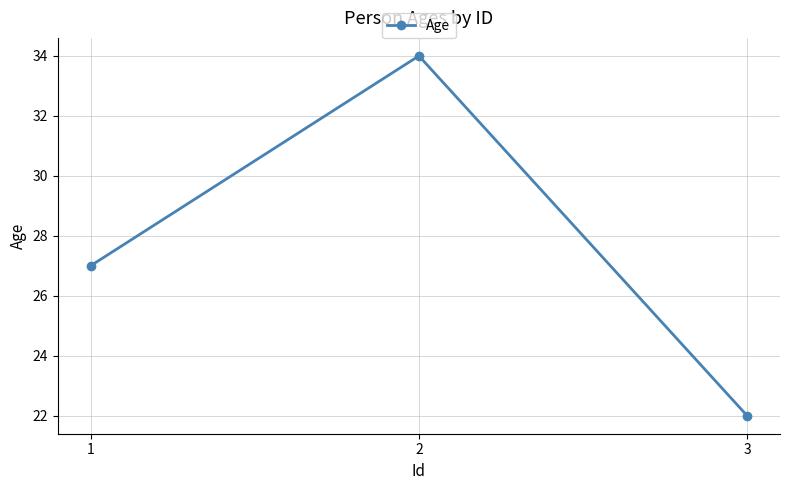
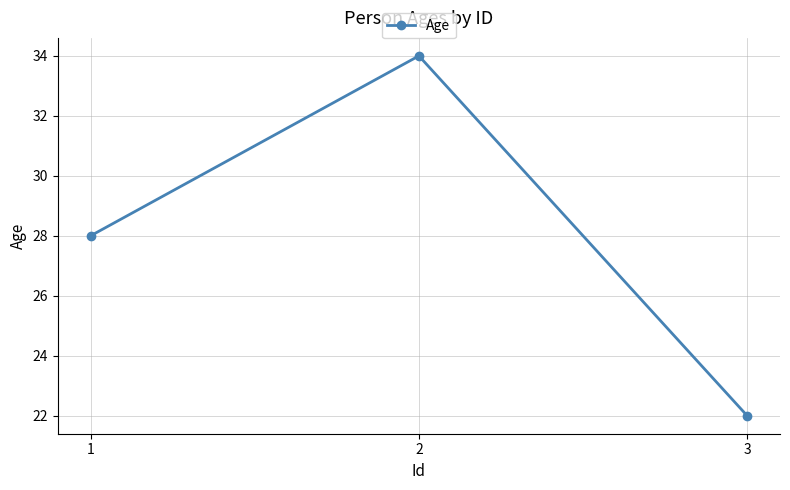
  {
-   "1": 27,
+   "1": 28,
    "2": 34,
    "3": 22
  }
